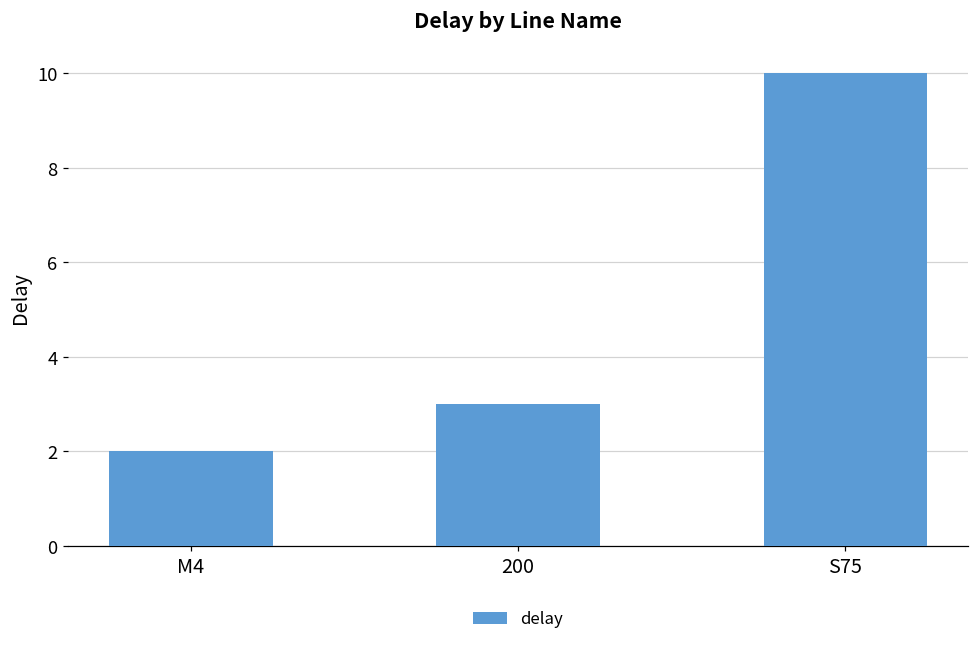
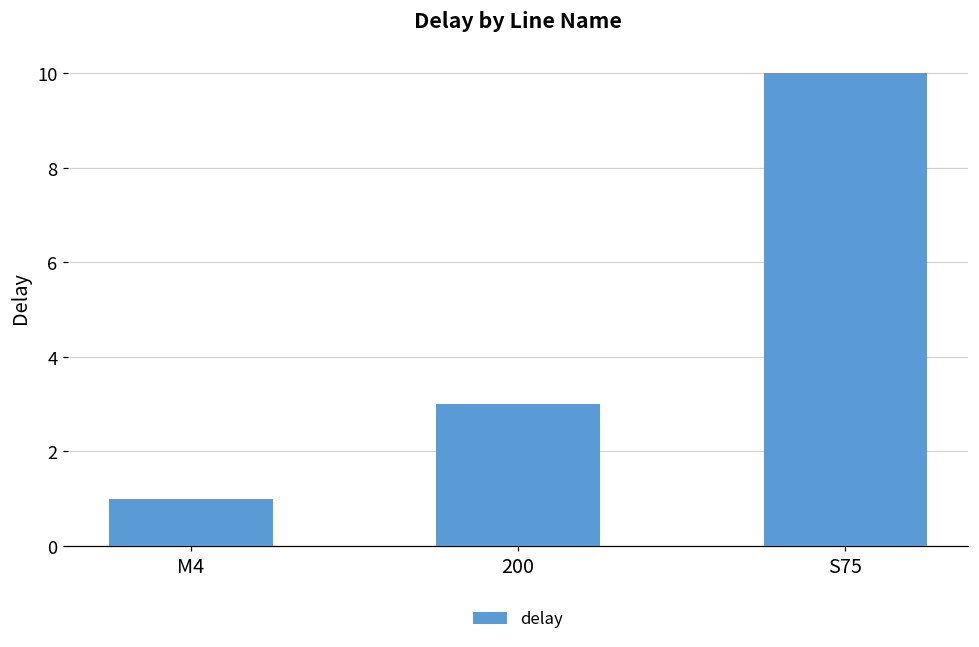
  {
-   "M4": 2,
+   "M4": 1,
    "200": 3,
    "S75": 10
  }
